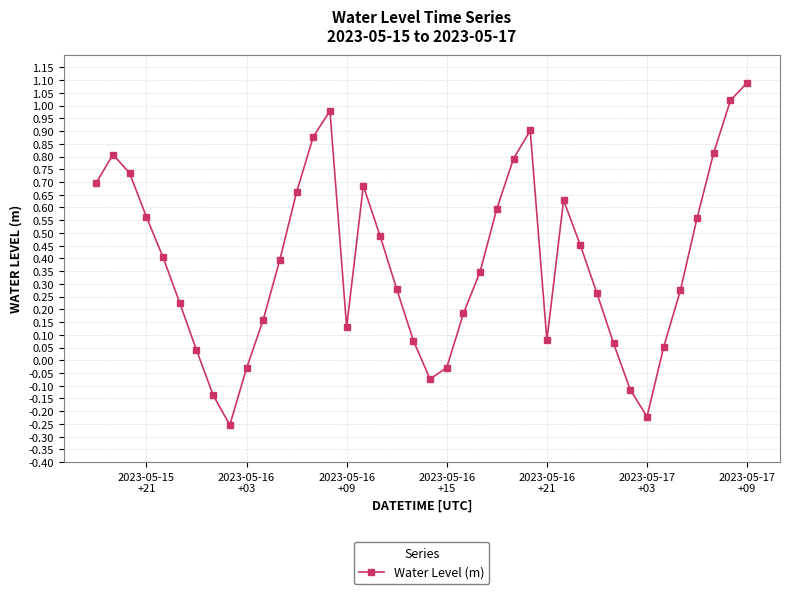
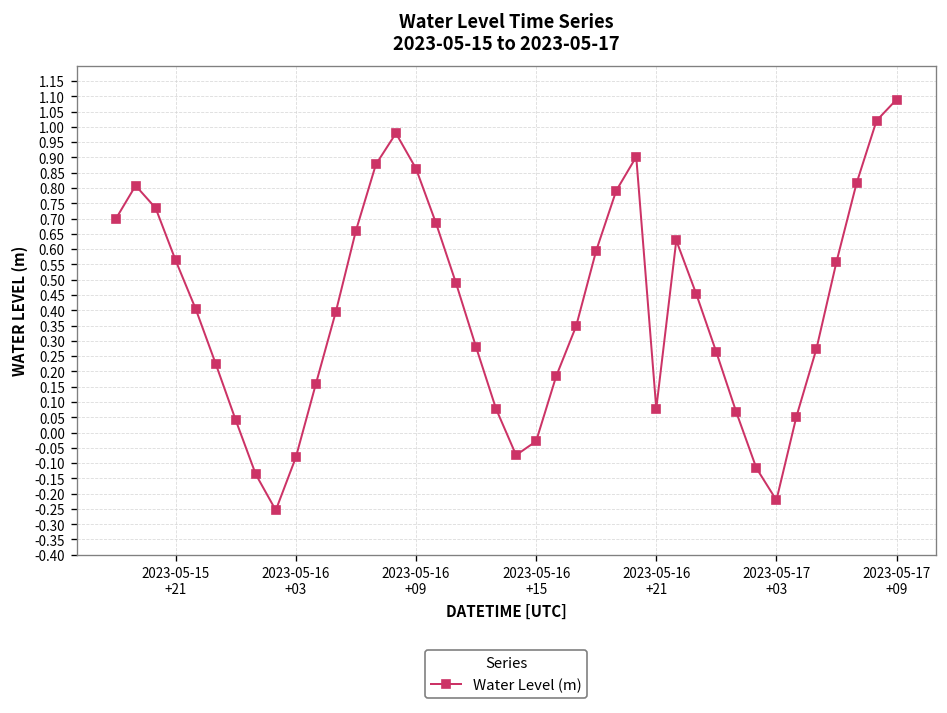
  {
    "2023-05-15 +21": 0.56,
-   "2023-05-16 +03": -0.03,
-   "2023-05-16 +09": 0.13,
+   "2023-05-16 +03": -0.08,
+   "2023-05-16 +09": 0.86,
    "2023-05-16 +15": -0.03,
    "2023-05-16 +21": 0.08,
    "2023-05-17 +03": -0.22,
    "2023-05-17 +09": 1.09
  }
